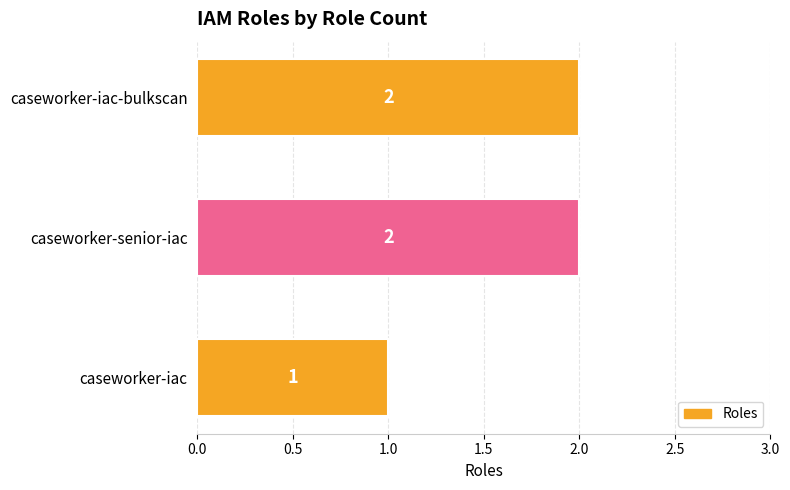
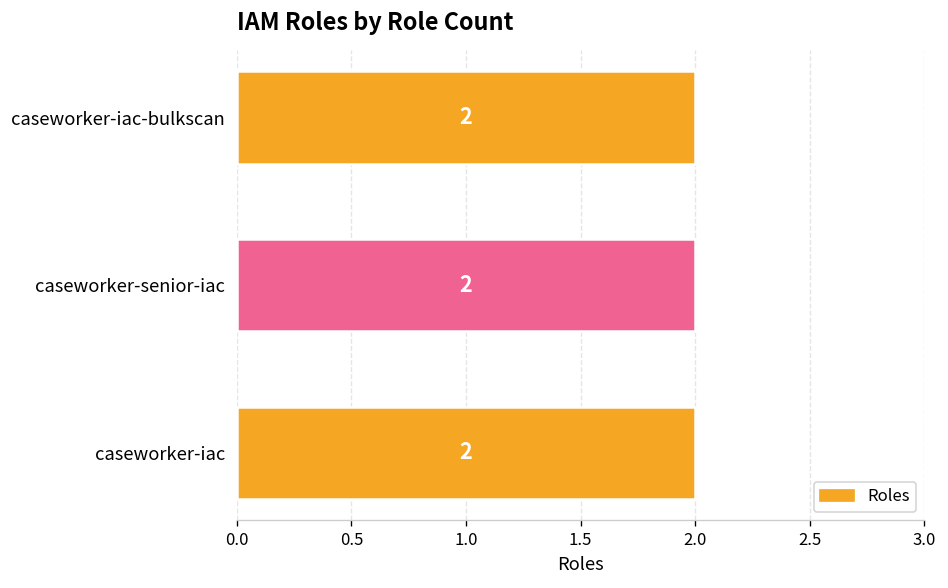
  {
    "caseworker-iac-bulkscan": 2,
    "caseworker-senior-iac": 2,
-   "caseworker-iac": 1
+   "caseworker-iac": 2
  }
